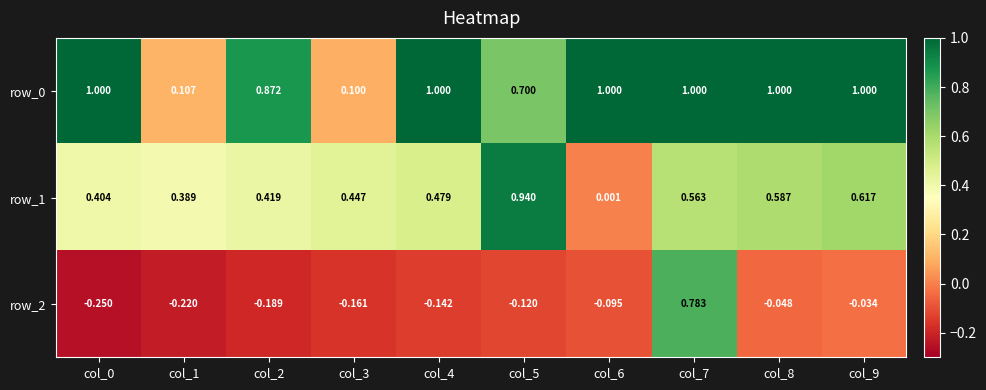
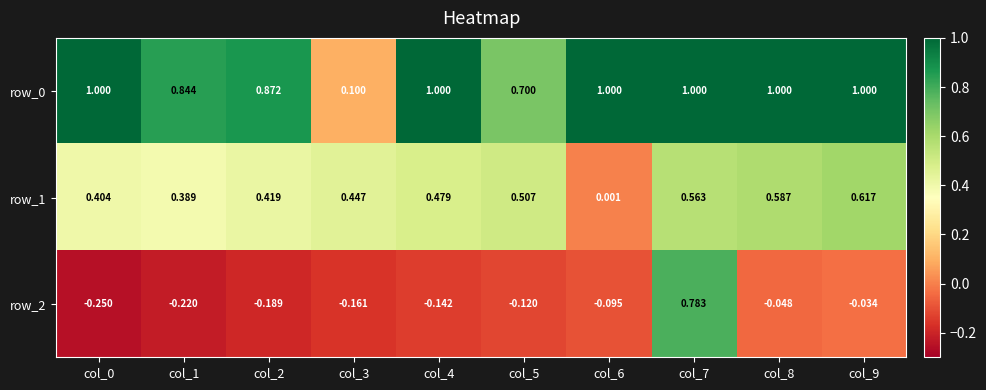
  {
    "row_0": {
      "col_0": 1.000,
-     "col_1": 0.107,
+     "col_1": 0.844,
      "col_2": 0.872,
      "col_3": 0.100,
      "col_4": 1.000,
      "col_5": 0.700,
      "col_6": 1.000,
      "col_7": 1.000,
      "col_8": 1.000,
      "col_9": 1.000
    },
    "row_1": {
      "col_0": 0.404,
      "col_1": 0.389,
      "col_2": 0.419,
      "col_3": 0.447,
      "col_4": 0.479,
-     "col_5": 0.940,
+     "col_5": 0.507,
      "col_6": 0.001,
      "col_7": 0.563,
      "col_8": 0.587,
      "col_9": 0.617
    },
    "row_2": {
      "col_0": -0.250,
      "col_1": -0.220,
      "col_2": -0.189,
      "col_3": -0.161,
      "col_4": -0.142,
      "col_5": -0.120,
      "col_6": -0.095,
      "col_7": 0.783,
      "col_8": -0.048,
      "col_9": -0.034
    }
  }
